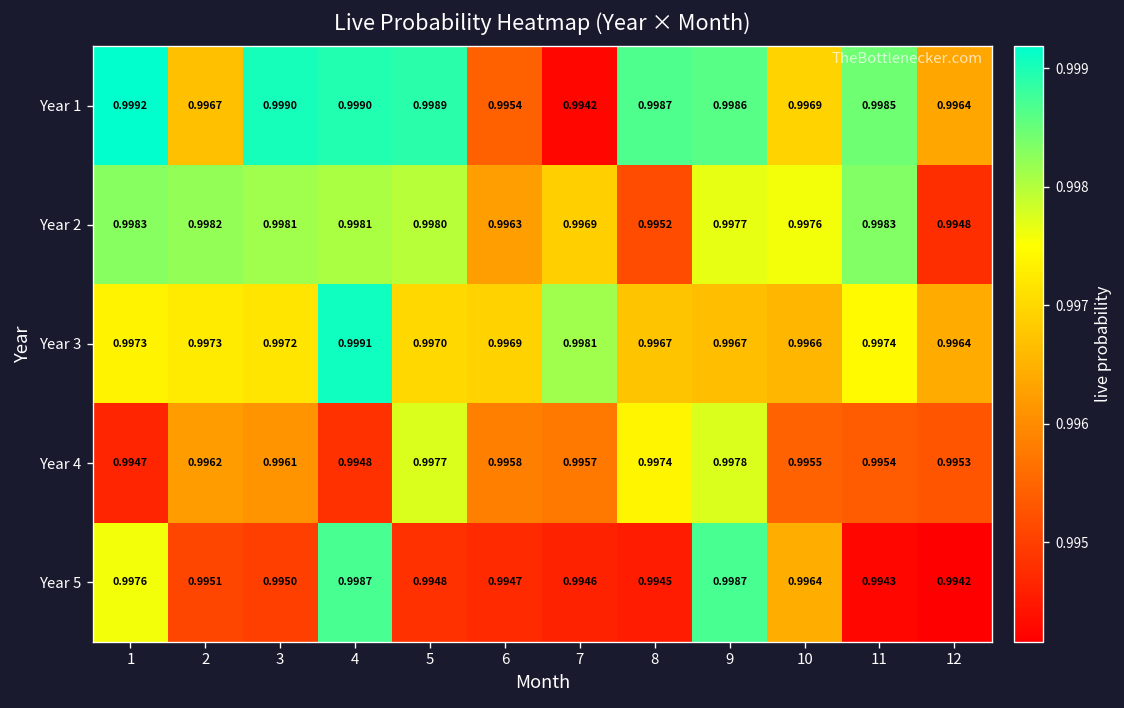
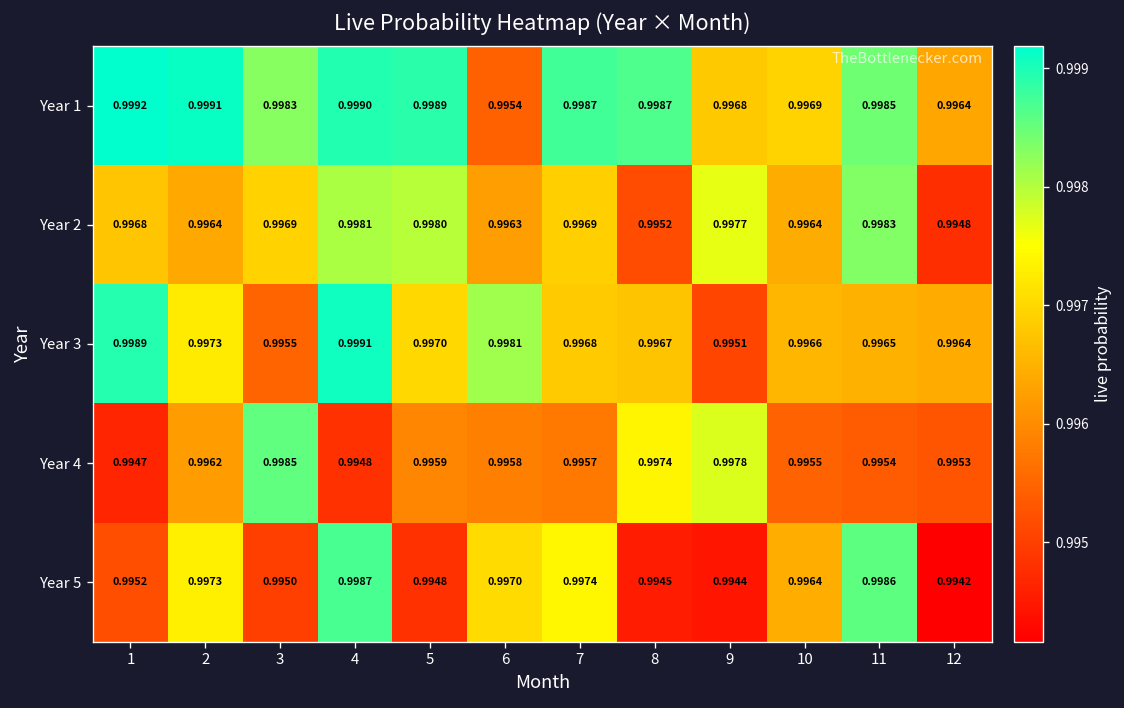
  {
    "Year 1": {
      "1": 0.9992,
-     "2": 0.9967,
-     "3": 0.9990,
+     "2": 0.9991,
+     "3": 0.9983,
      "4": 0.9990,
      "5": 0.9989,
      "6": 0.9954,
-     "7": 0.9942,
+     "7": 0.9987,
      "8": 0.9987,
-     "9": 0.9986,
+     "9": 0.9968,
      "10": 0.9969,
      "12": 0.9964
    },
    "Year 2": {
-     "1": 0.9983,
-     "2": 0.9982,
-     "3": 0.9981,
+     "1": 0.9968,
+     "2": 0.9964,
+     "3": 0.9969,
      "4": 0.9981,
      "5": 0.9980,
      "6": 0.9963,
      "7": 0.9969,
      "8": 0.9952,
      "9": 0.9977,
-     "10": 0.9976,
+     "10": 0.9964,
      "11": 0.9983,
      "12": 0.9948
    },
    "Year 3": {
-     "1": 0.9973,
+     "1": 0.9989,
      "2": 0.9973,
-     "3": 0.9972,
+     "3": 0.9955,
      "4": 0.9991,
      "5": 0.9970,
-     "6": 0.9969,
-     "7": 0.9981,
+     "6": 0.9981,
+     "7": 0.9968,
      "8": 0.9967,
-     "9": 0.9967,
+     "9": 0.9951,
      "10": 0.9966,
-     "11": 0.9974,
+     "11": 0.9965,
      "12": 0.9964
    },
    "Year 4": {
      "1": 0.9947,
      "2": 0.9962,
-     "3": 0.9961,
+     "3": 0.9985,
      "4": 0.9948,
-     "5": 0.9977,
+     "5": 0.9959,
      "6": 0.9958,
      "7": 0.9957,
      "8": 0.9974,
      "9": 0.9978,
      "10": 0.9955,
      "11": 0.9954,
      "12": 0.9953
    },
    "Year 5": {
-     "1": 0.9976,
-     "2": 0.9951,
+     "1": 0.9952,
+     "2": 0.9973,
      "3": 0.9950,
      "4": 0.9987,
      "5": 0.9948,
-     "6": 0.9947,
-     "7": 0.9946,
+     "6": 0.9970,
+     "7": 0.9974,
      "8": 0.9945,
-     "9": 0.9987,
+     "9": 0.9944,
      "10": 0.9964,
-     "11": 0.9943,
+     "11": 0.9986,
      "12": 0.9942
    }
  }
